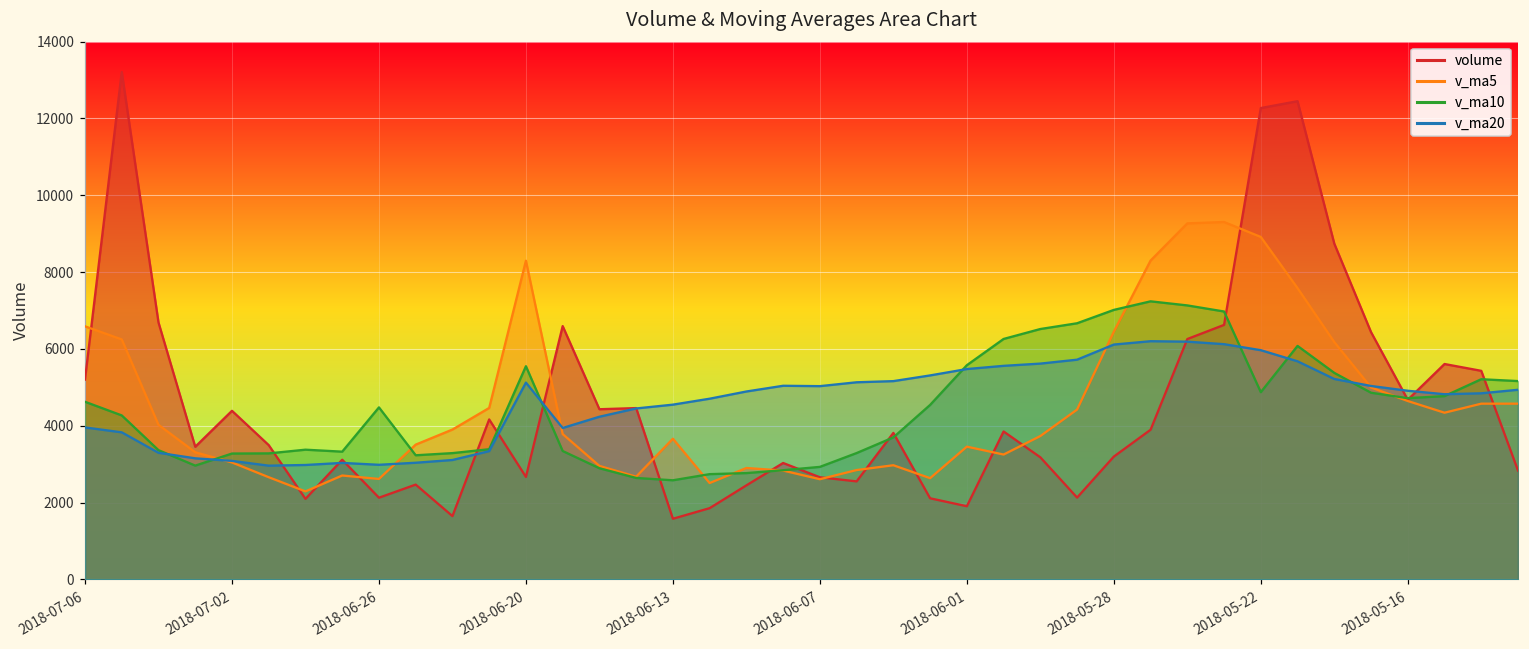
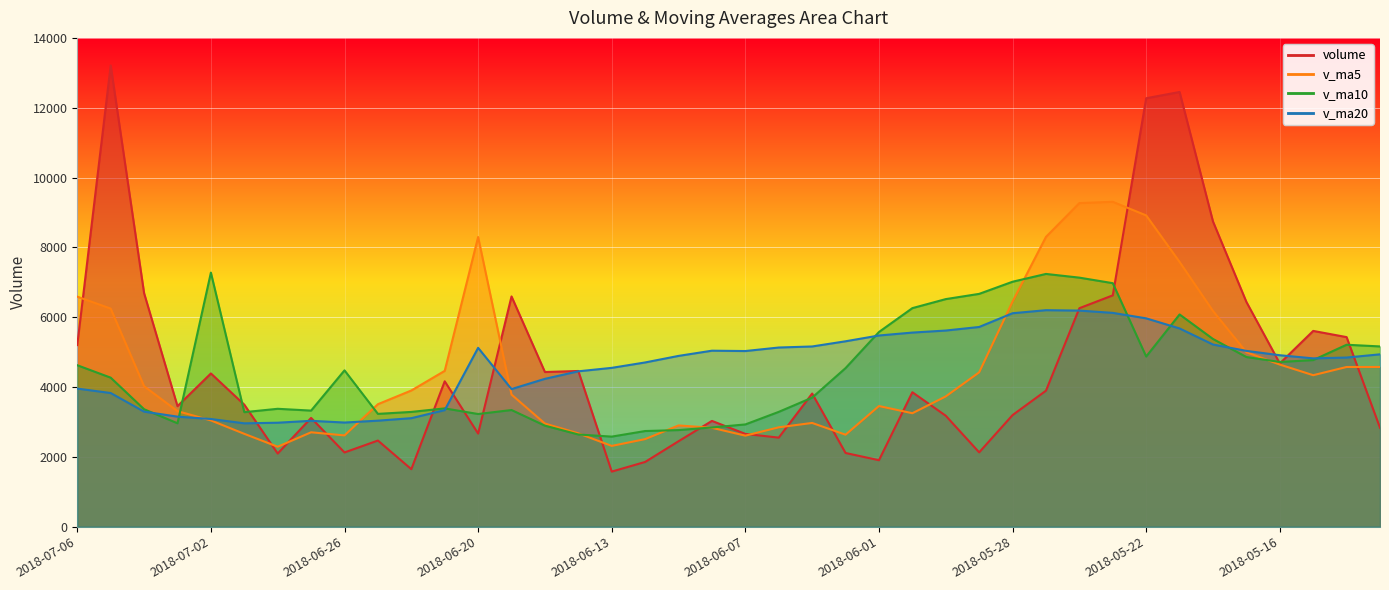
  {
    "volume": {
      "2018-07-06": 5200,
      "2018-07-02": 4400,
      "2018-06-26": 2100,
      "2018-06-20": 2700,
      "2018-06-13": 1600,
      "2018-06-01": 1900,
      "2018-05-28": 3200,
      "2018-05-22": 12300
    },
    "v_ma5": {
      "2018-07-06": 6600,
      "2018-06-26": 2600,
      "2018-06-20": 8300,
-     "2018-06-13": 3700,
+     "2018-06-13": 2300,
      "2018-06-01": 3500,
      "2018-05-28": 6400,
      "2018-05-22": 8900
    },
    "v_ma10": {
      "2018-07-06": 4600,
-     "2018-07-02": 3300,
+     "2018-07-02": 7300,
      "2018-06-26": 4500,
-     "2018-06-20": 5500,
+     "2018-06-20": 3200,
      "2018-06-13": 2600,
      "2018-06-07": 2900,
      "2018-06-01": 5600,
      "2018-05-28": 7000,
      "2018-05-22": 4900
    },
    "v_ma20": {
      "2018-07-06": 4000,
      "2018-06-26": 3000,
      "2018-06-20": 5100,
      "2018-06-13": 4500,
      "2018-06-07": 5000,
      "2018-06-01": 5500,
      "2018-05-28": 6100,
      "2018-05-22": 6000,
      "2018-05-16": 4900
    }
  }
